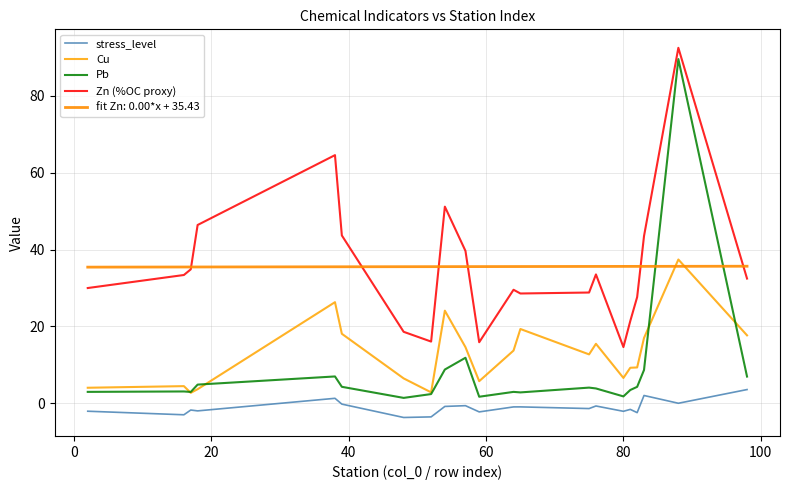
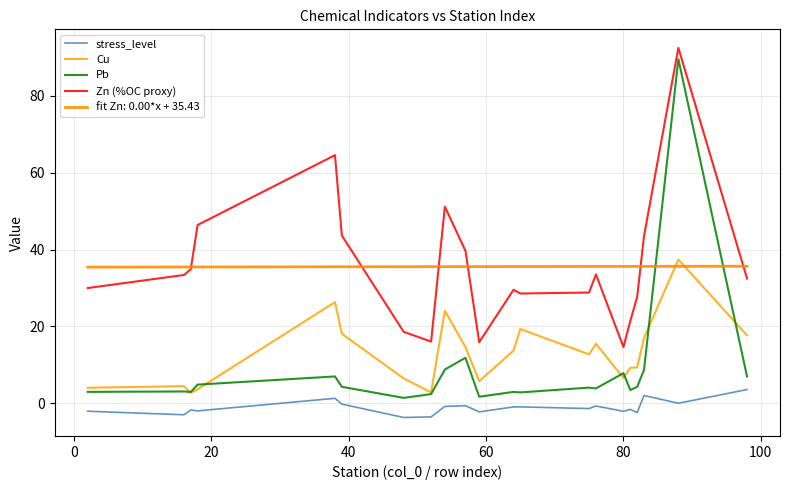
  {
    "stress_level": {
      "80": -2
    },
    "Pb": {
-     "80": 2
+     "80": 8
    },
    "Zn (%OC proxy)": {
      "80": 15
    }
  }
